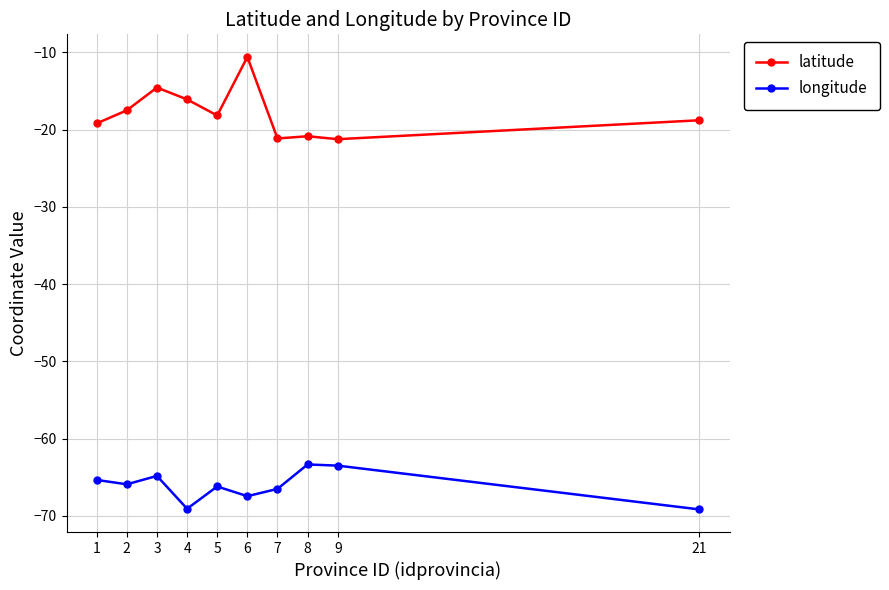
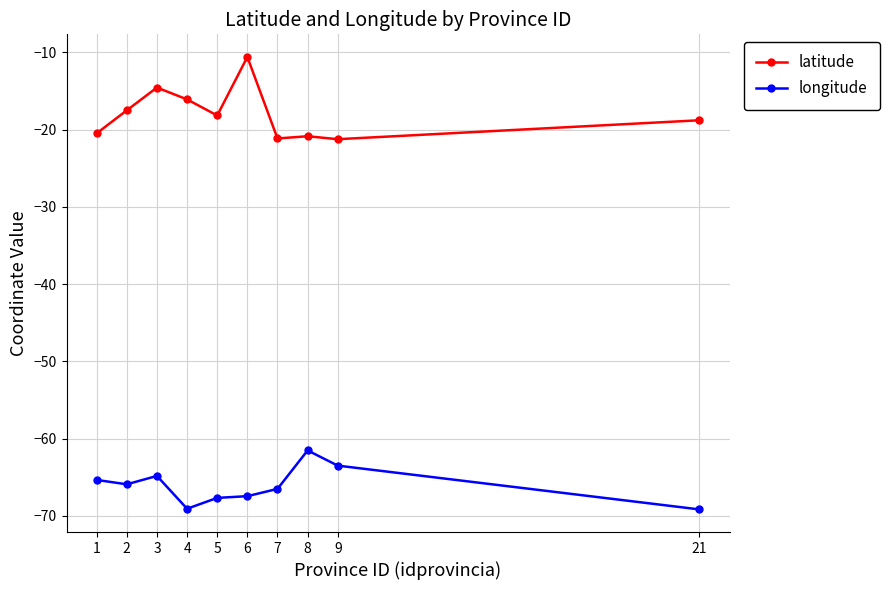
  {
    "latitude": {
-     "1": -19,
+     "1": -20,
      "2": -18,
      "3": -15,
      "4": -16,
      "5": -18,
      "6": -11,
      "7": -21,
      "8": -21,
      "9": -21,
      "21": -19
    },
    "longitude": {
      "1": -65,
      "2": -66,
      "3": -65,
      "4": -69,
-     "5": -66,
+     "5": -68,
      "6": -67,
      "7": -67,
-     "8": -63,
+     "8": -62,
      "9": -64,
      "21": -69
    }
  }
